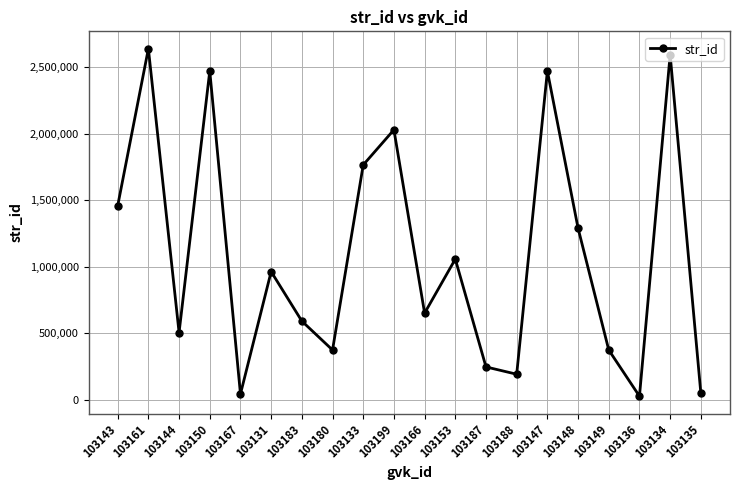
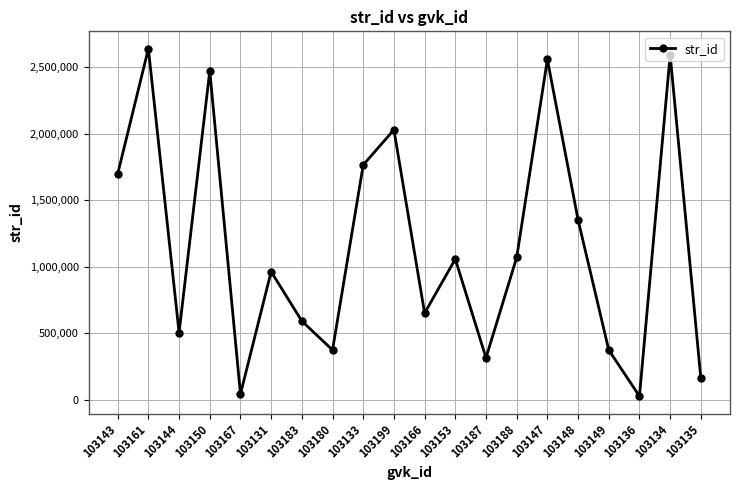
  {
-   "103143": "1,460,000",
+   "103143": "1,700,000",
    "103161": "2,640,000",
    "103144": "500,000",
    "103150": "2,470,000",
    "103167": "40,000",
    "103131": "960,000",
    "103183": "590,000",
    "103180": "370,000",
    "103133": "1,760,000",
    "103199": "2,030,000",
    "103166": "650,000",
    "103153": "1,060,000",
-   "103187": "250,000",
-   "103188": "190,000",
-   "103147": "2,470,000",
-   "103148": "1,290,000",
+   "103187": "310,000",
+   "103188": "1,070,000",
+   "103147": "2,560,000",
+   "103148": "1,350,000",
    "103149": "370,000",
    "103136": "30,000",
-   "103135": "50,000"
+   "103135": "160,000"
  }
